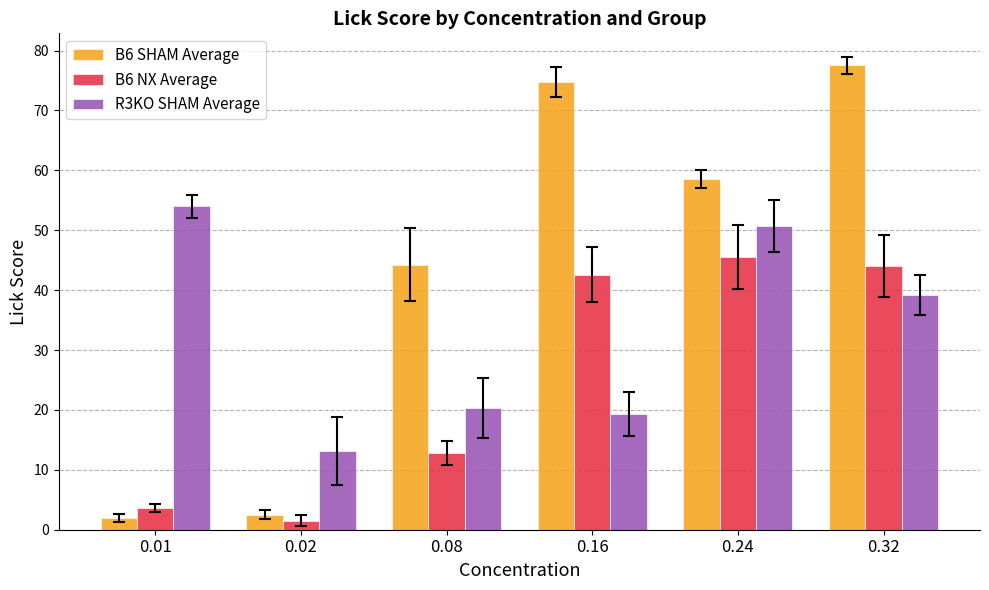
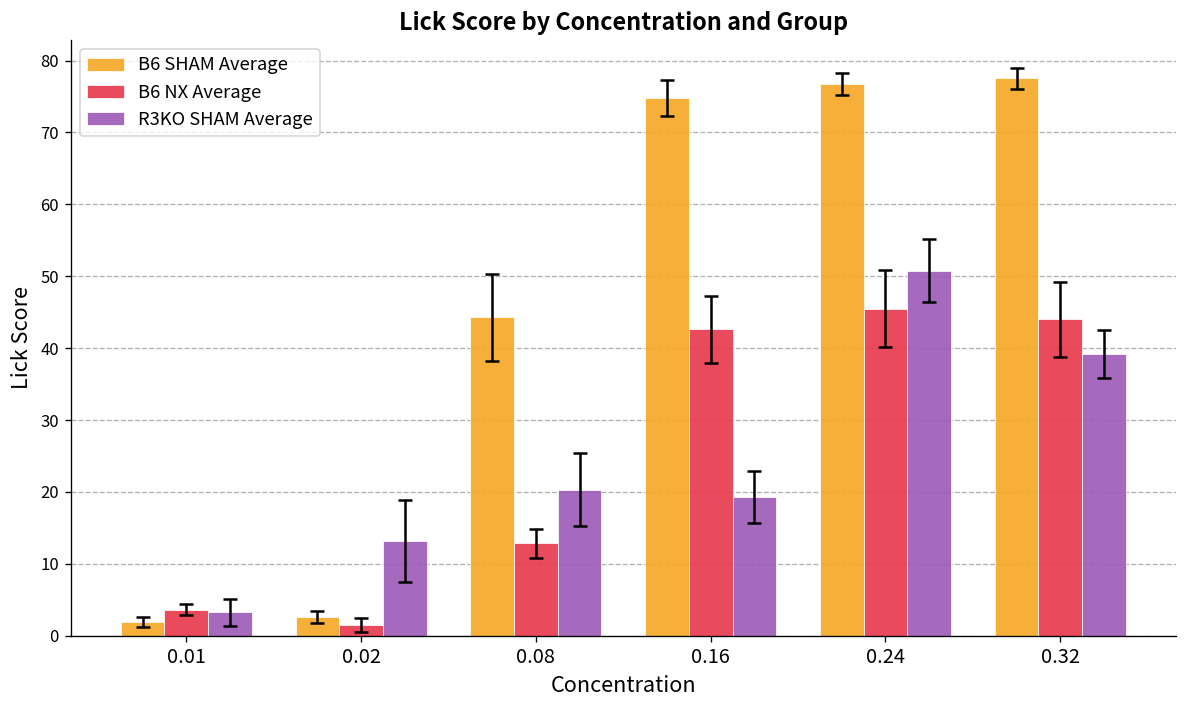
  {
    "B6 SHAM Average": {
      "0.01": 2,
      "0.02": 3,
      "0.08": 44,
      "0.16": 75,
-     "0.24": 59,
+     "0.24": 77,
      "0.32": 78
    },
    "B6 NX Average": {
      "0.01": 4,
      "0.02": 1,
      "0.08": 13,
      "0.16": 43,
      "0.24": 45,
      "0.32": 44
    },
    "R3KO SHAM Average": {
-     "0.01": 54,
+     "0.01": 3,
      "0.02": 13,
      "0.08": 20,
      "0.16": 19,
      "0.24": 51,
      "0.32": 39
    }
  }
